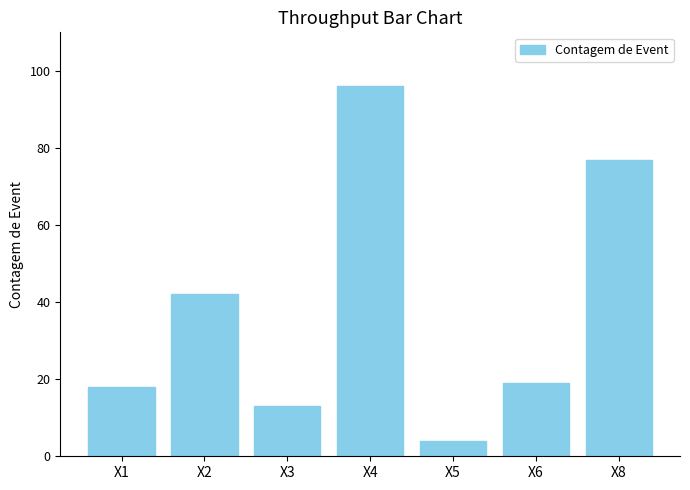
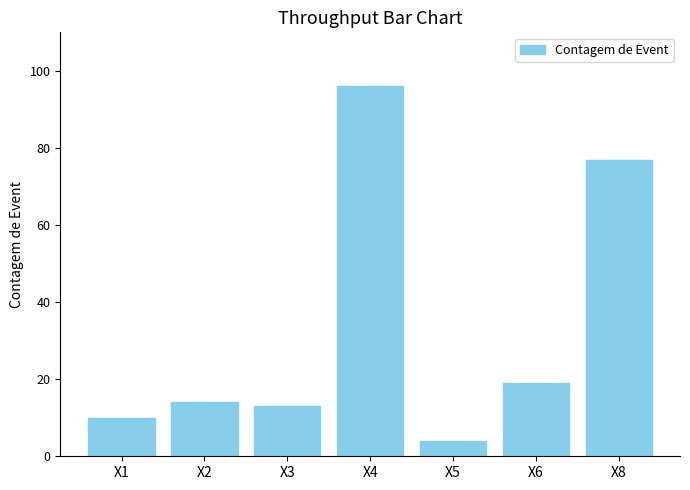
  {
-   "X1": 18,
-   "X2": 42,
+   "X1": 10,
+   "X2": 14,
    "X3": 13,
    "X4": 96,
    "X5": 4,
    "X6": 19,
    "X8": 77
  }
